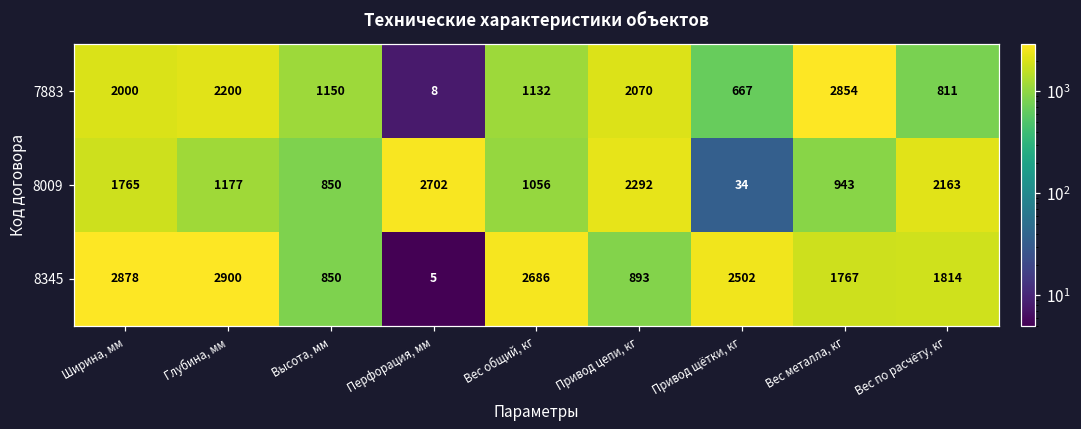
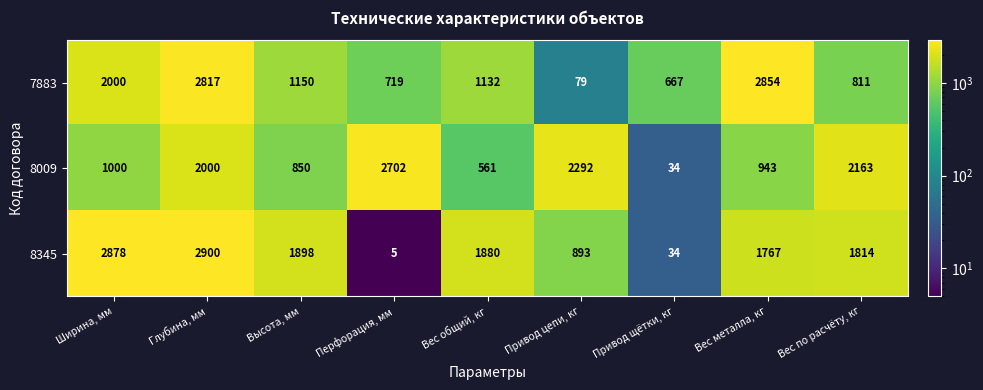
  {
    "7883": {
      "Ширина, мм": 2000,
-     "Глубина, мм": 2200,
+     "Глубина, мм": 2817,
      "Высота, мм": 1150,
-     "Перфорация, мм": 8,
+     "Перфорация, мм": 719,
      "Вес общий, кг": 1132,
-     "Привод цепи, кг": 2070,
+     "Привод цепи, кг": 79,
      "Привод щётки, кг": 667,
      "Вес металла, кг": 2854,
      "Вес по расчёту, кг": 811
    },
    "8009": {
-     "Ширина, мм": 1765,
-     "Глубина, мм": 1177,
+     "Ширина, мм": 1000,
+     "Глубина, мм": 2000,
      "Высота, мм": 850,
      "Перфорация, мм": 2702,
-     "Вес общий, кг": 1056,
+     "Вес общий, кг": 561,
      "Привод цепи, кг": 2292,
      "Привод щётки, кг": 34,
      "Вес металла, кг": 943,
      "Вес по расчёту, кг": 2163
    },
    "8345": {
      "Ширина, мм": 2878,
      "Глубина, мм": 2900,
-     "Высота, мм": 850,
+     "Высота, мм": 1898,
      "Перфорация, мм": 5,
-     "Вес общий, кг": 2686,
+     "Вес общий, кг": 1880,
      "Привод цепи, кг": 893,
-     "Привод щётки, кг": 2502,
+     "Привод щётки, кг": 34,
      "Вес металла, кг": 1767,
      "Вес по расчёту, кг": 1814
    }
  }
